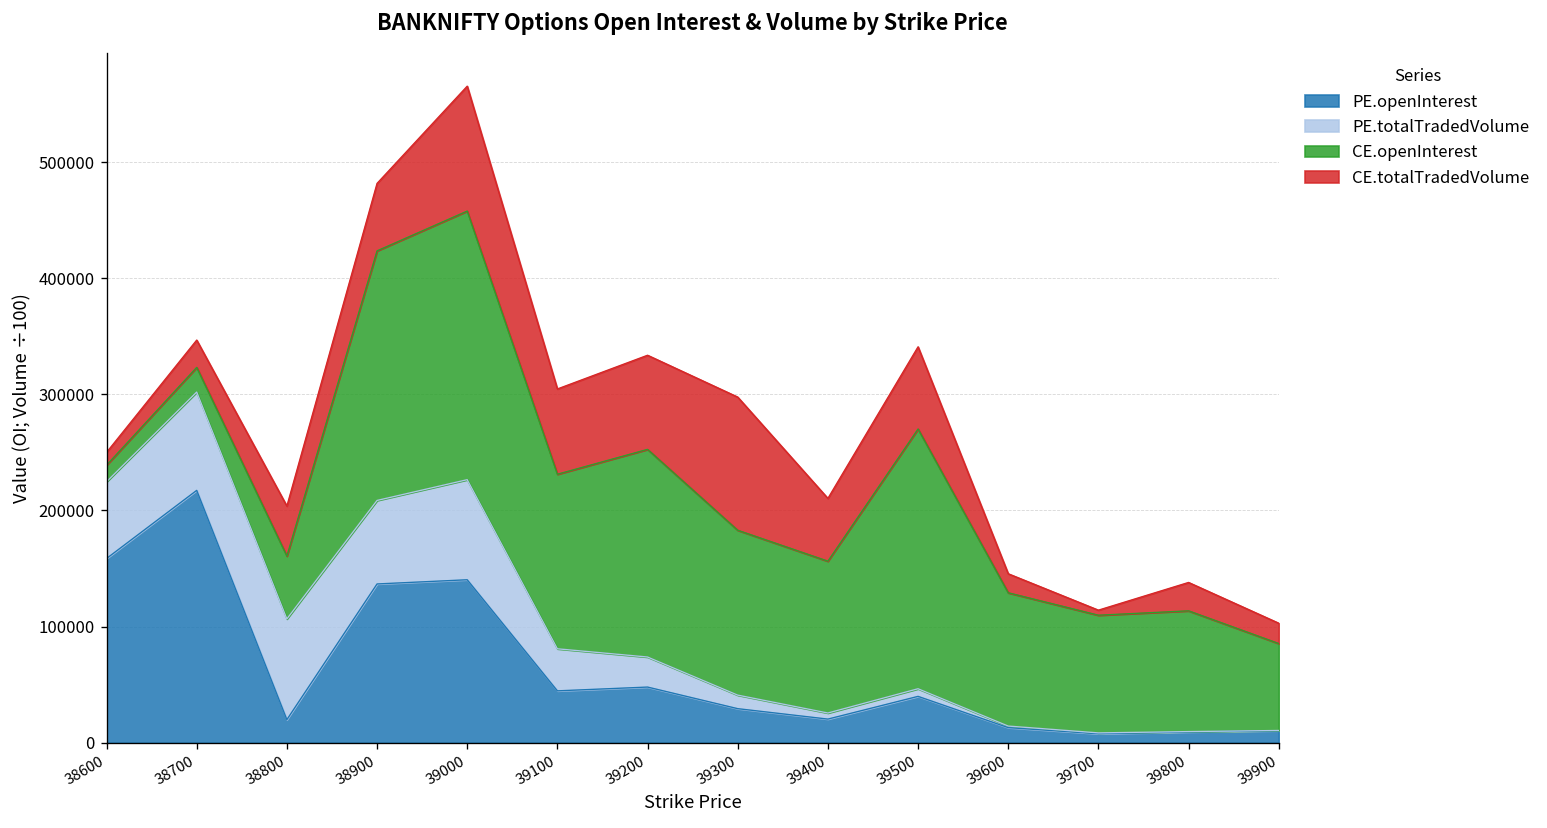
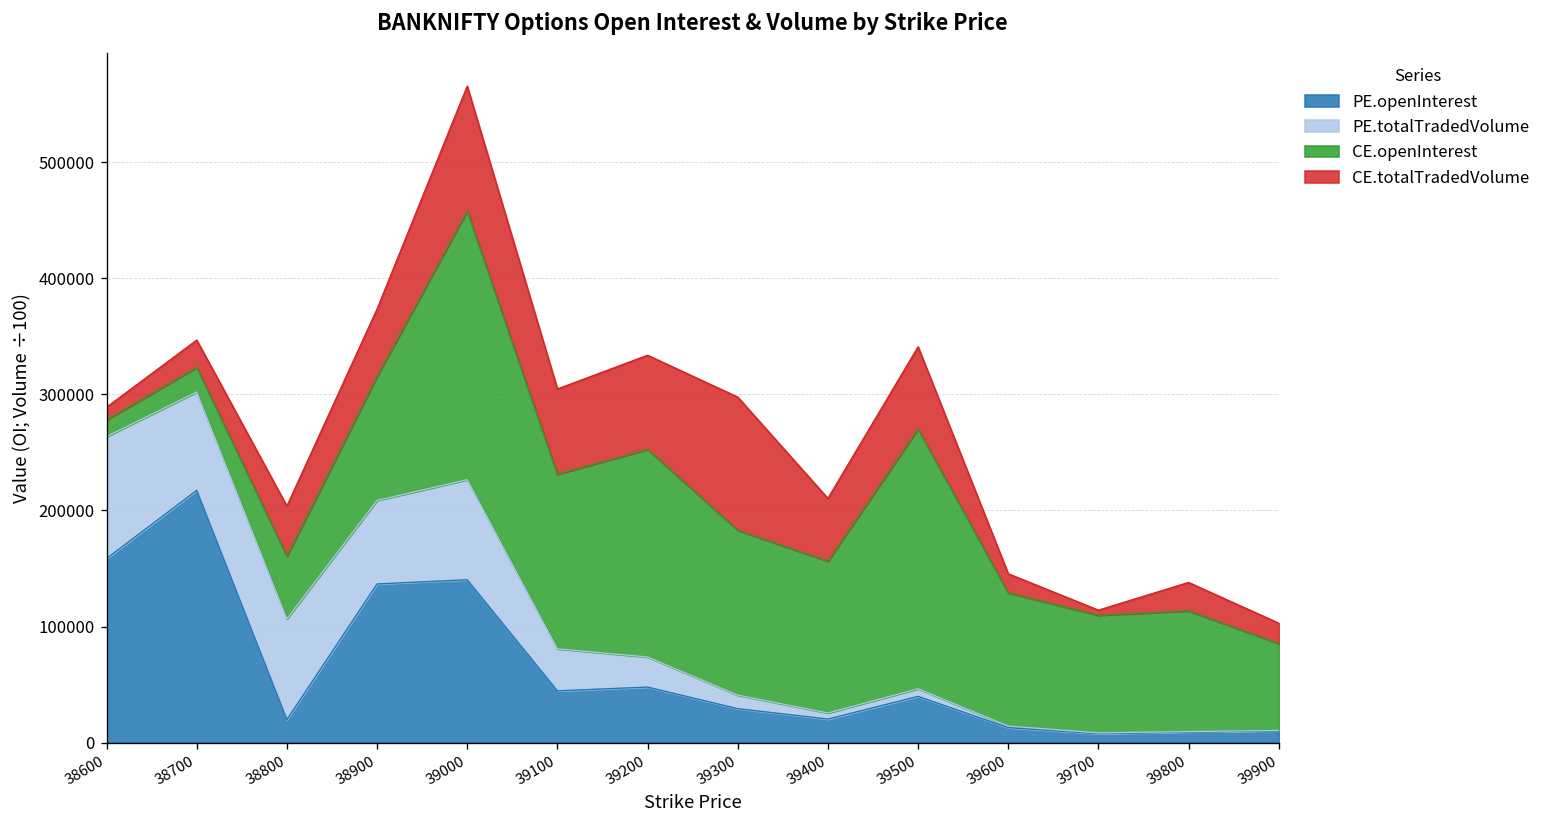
  {
    "PE.openInterest": {
      "38600": 160000,
      "38700": 220000,
      "38800": 20000,
      "38900": 140000,
      "39000": 140000,
      "39100": 40000,
      "39200": 50000,
      "39300": 30000,
      "39400": 20000,
      "39500": 40000
    },
    "PE.totalTradedVolume": {
-     "38600": 70000,
+     "38600": 100000,
      "38700": 80000,
      "38800": 90000,
      "38900": 70000,
      "39000": 90000,
      "39100": 40000,
      "39200": 30000,
      "39300": 10000,
      "39400": 10000,
      "39500": 10000
    },
    "CE.openInterest": {
      "38600": 10000,
      "38700": 20000,
      "38800": 50000,
-     "38900": 210000,
+     "38900": 110000,
      "39000": 230000,
      "39100": 150000,
      "39200": 180000,
      "39300": 140000,
      "39400": 130000,
      "39500": 220000,
      "39600": 110000,
      "39700": 100000,
      "39800": 100000,
      "39900": 70000
    },
    "CE.totalTradedVolume": {
      "38600": 10000,
      "38700": 20000,
      "38800": 40000,
      "38900": 60000,
      "39000": 110000,
      "39100": 70000,
      "39200": 80000,
      "39300": 110000,
      "39400": 50000,
      "39500": 70000,
      "39600": 20000,
      "39700": 0,
      "39800": 20000,
      "39900": 20000
    }
  }
